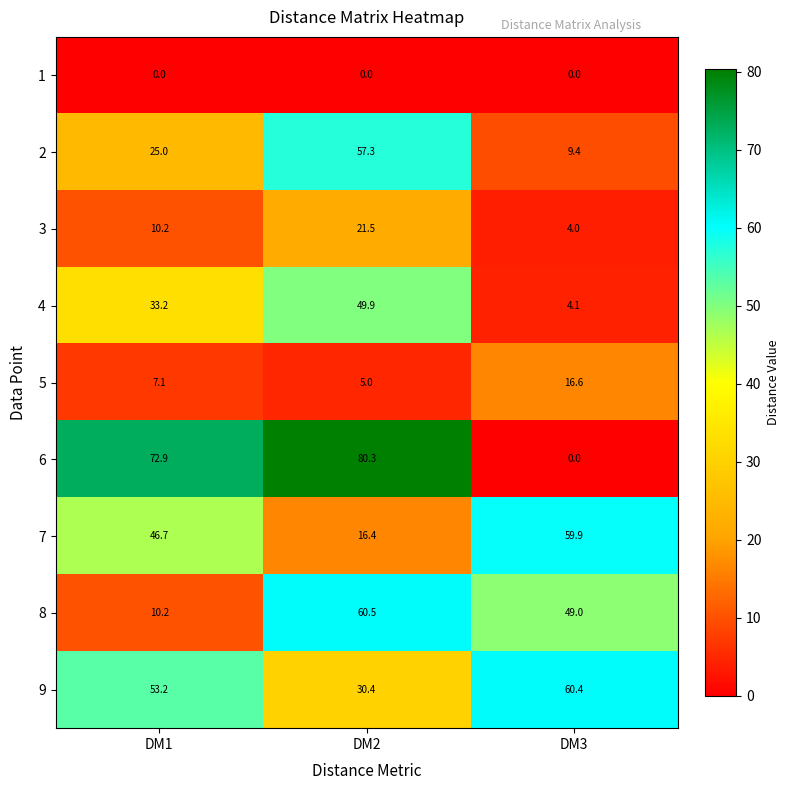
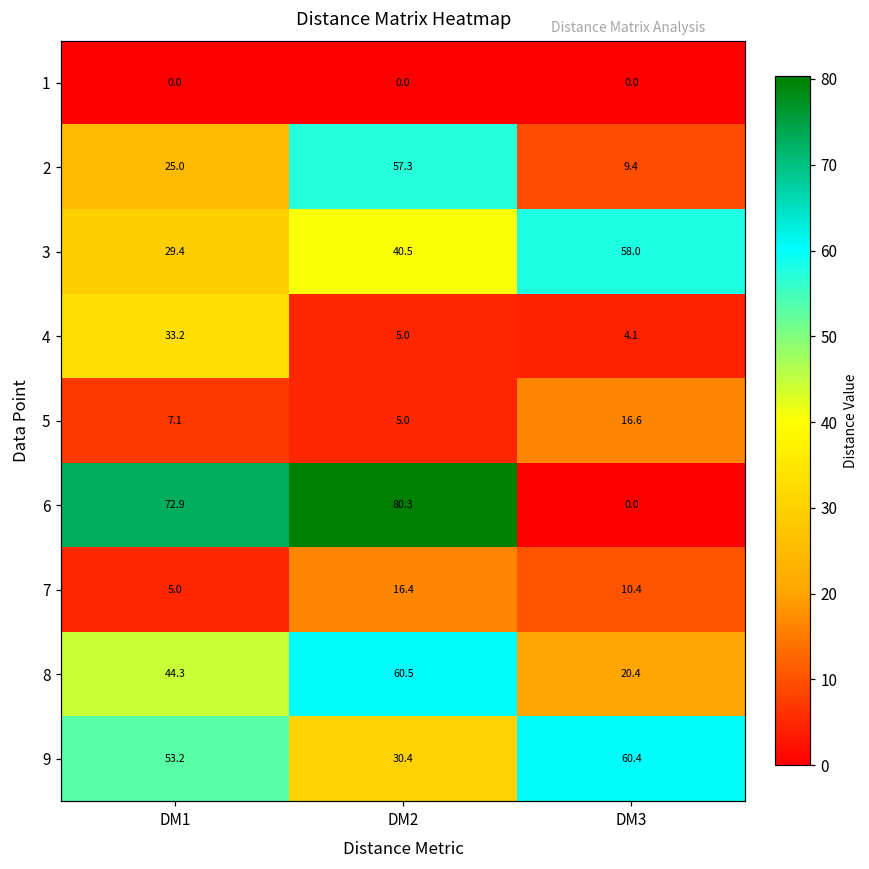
  {
    "1": {
      "DM1": 0.0,
      "DM2": 0.0,
      "DM3": 0.0
    },
    "2": {
      "DM1": 25.0,
      "DM2": 57.3,
      "DM3": 9.4
    },
    "3": {
-     "DM1": 10.2,
-     "DM2": 21.5,
-     "DM3": 4.0
+     "DM1": 29.4,
+     "DM2": 40.5,
+     "DM3": 58.0
    },
    "4": {
      "DM1": 33.2,
-     "DM2": 49.9,
+     "DM2": 5.0,
      "DM3": 4.1
    },
    "5": {
      "DM1": 7.1,
      "DM2": 5.0,
      "DM3": 16.6
    },
    "6": {
      "DM1": 72.9,
      "DM2": 80.3,
      "DM3": 0.0
    },
    "7": {
-     "DM1": 46.7,
+     "DM1": 5.0,
      "DM2": 16.4,
-     "DM3": 59.9
+     "DM3": 10.4
    },
    "8": {
-     "DM1": 10.2,
+     "DM1": 44.3,
      "DM2": 60.5,
-     "DM3": 49.0
+     "DM3": 20.4
    },
    "9": {
      "DM1": 53.2,
      "DM2": 30.4,
      "DM3": 60.4
    }
  }
